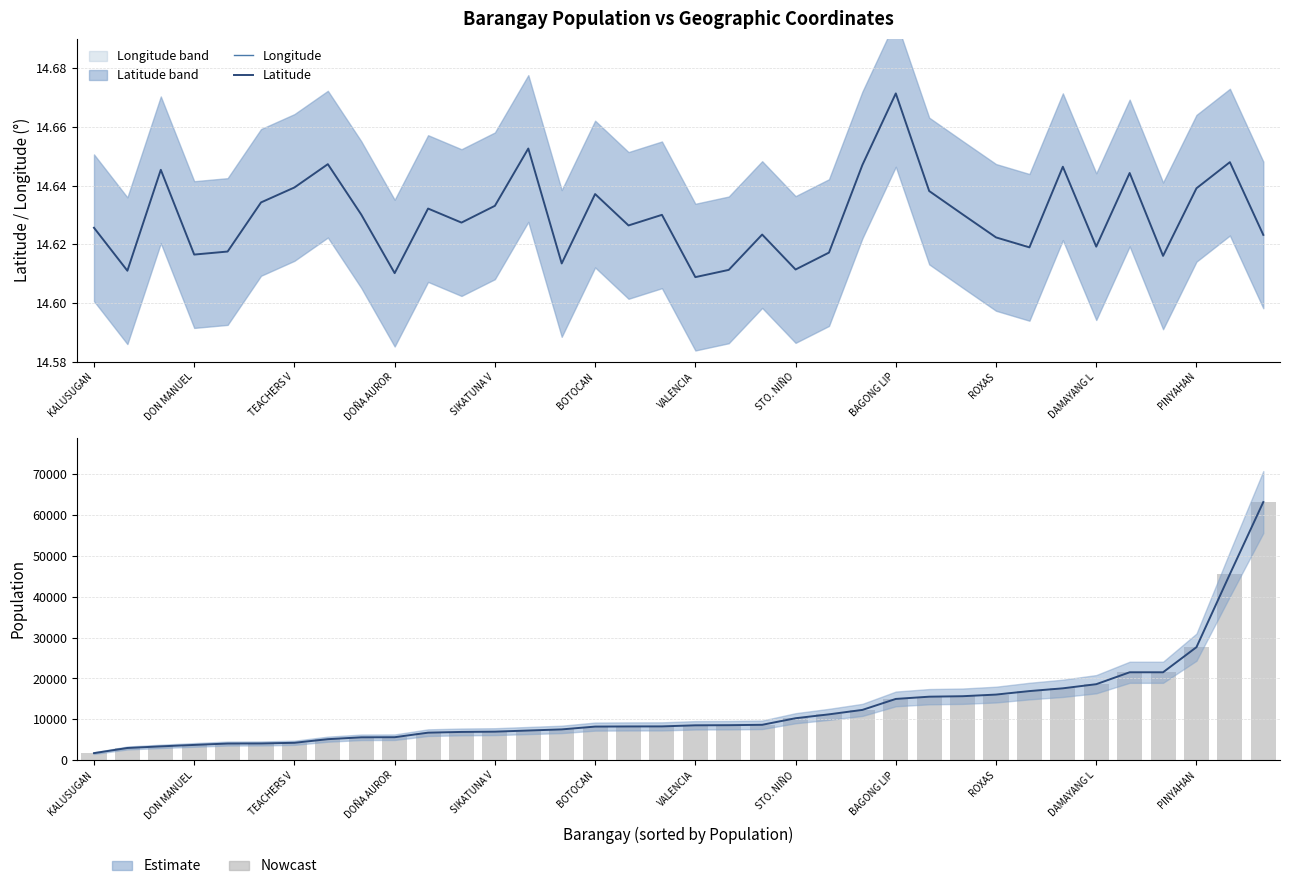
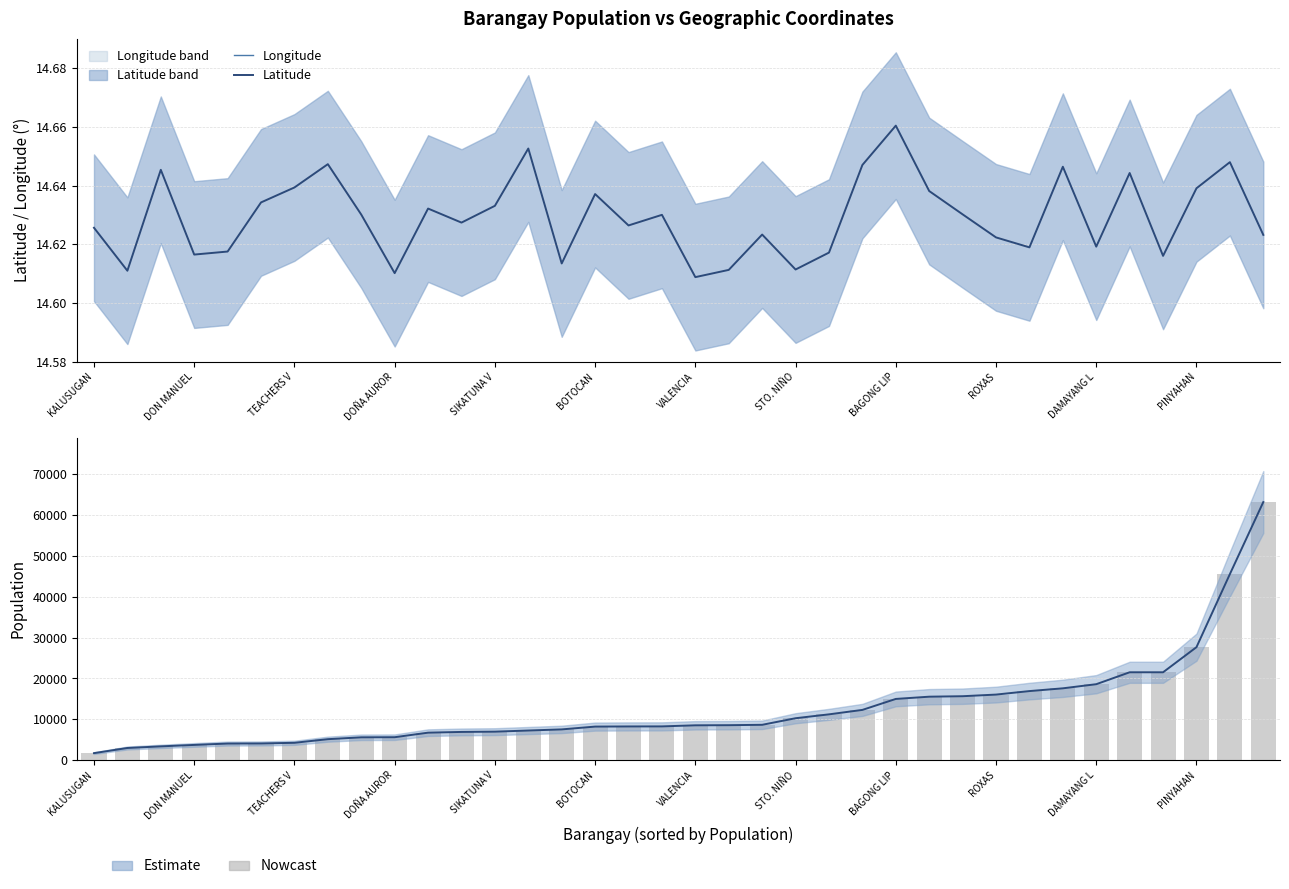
  {
    "Barangay Population vs Geographic Coordinates": {
      "Latitude": {
        "KALUSUGAN": 14.626,
        "TEACHERS V": 14.639,
        "DOÑA AUROR": 14.610,
        "SIKATUNA V": 14.633,
-       "BAGONG LIP": 14.671,
+       "BAGONG LIP": 14.660,
        "ROXAS": 14.622,
        "DAMAYANG L": 14.619
      }
    }
  }
